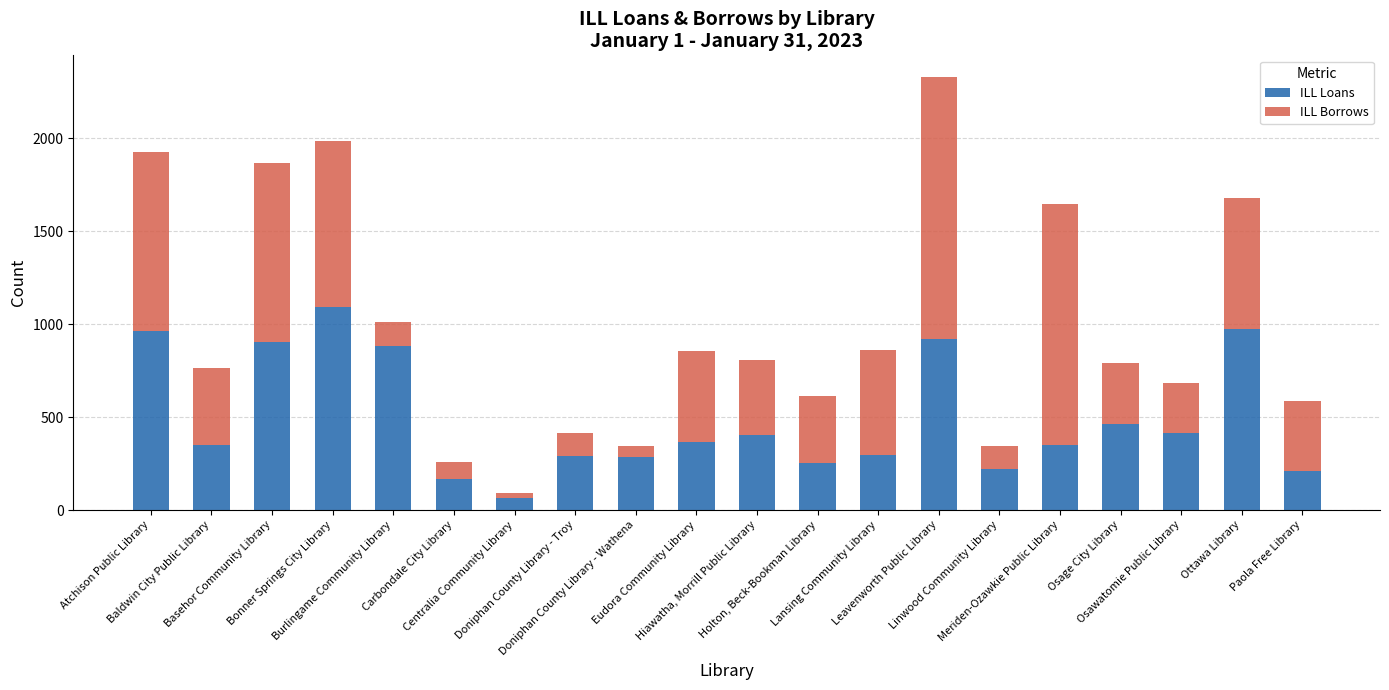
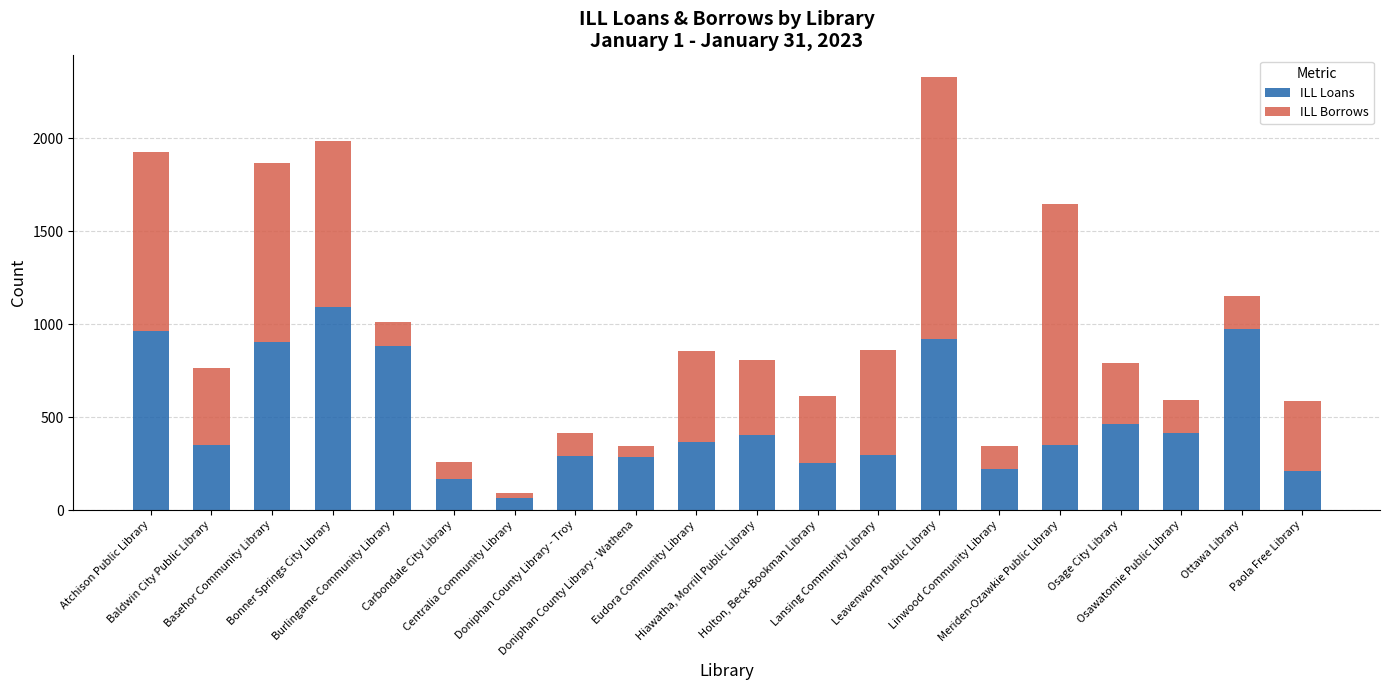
  {
    "ILL Loans": {
      "Atchison Public Library": 970,
      "Baldwin City Public Library": 350,
      "Basehor Community Library": 900,
      "Bonner Springs City Library": 1100,
      "Burlingame Community Library": 880,
      "Carbondale City Library": 170,
      "Centralia Community Library": 70,
      "Doniphan County Library - Troy": 290,
      "Doniphan County Library - Wathena": 290,
      "Eudora Community Library": 370,
      "Hiawatha, Morrill Public Library": 400,
      "Holton, Beck-Bookman Library": 250,
      "Lansing Community Library": 300,
      "Leavenworth Public Library": 920,
      "Linwood Community Library": 220,
      "Meriden-Ozawkie Public Library": 350,
      "Osage City Library": 460,
      "Osawatomie Public Library": 410,
      "Ottawa Library": 980,
      "Paola Free Library": 210
    },
    "ILL Borrows": {
      "Atchison Public Library": 960,
      "Baldwin City Public Library": 410,
      "Basehor Community Library": 960,
      "Bonner Springs City Library": 890,
      "Burlingame Community Library": 130,
      "Carbondale City Library": 90,
      "Centralia Community Library": 30,
      "Doniphan County Library - Troy": 130,
      "Doniphan County Library - Wathena": 60,
      "Eudora Community Library": 490,
      "Hiawatha, Morrill Public Library": 410,
      "Holton, Beck-Bookman Library": 360,
      "Lansing Community Library": 570,
      "Leavenworth Public Library": 1410,
      "Linwood Community Library": 120,
      "Meriden-Ozawkie Public Library": 1300,
      "Osage City Library": 330,
-     "Osawatomie Public Library": 270,
-     "Ottawa Library": 700,
+     "Osawatomie Public Library": 180,
+     "Ottawa Library": 180,
      "Paola Free Library": 380
    }
  }
